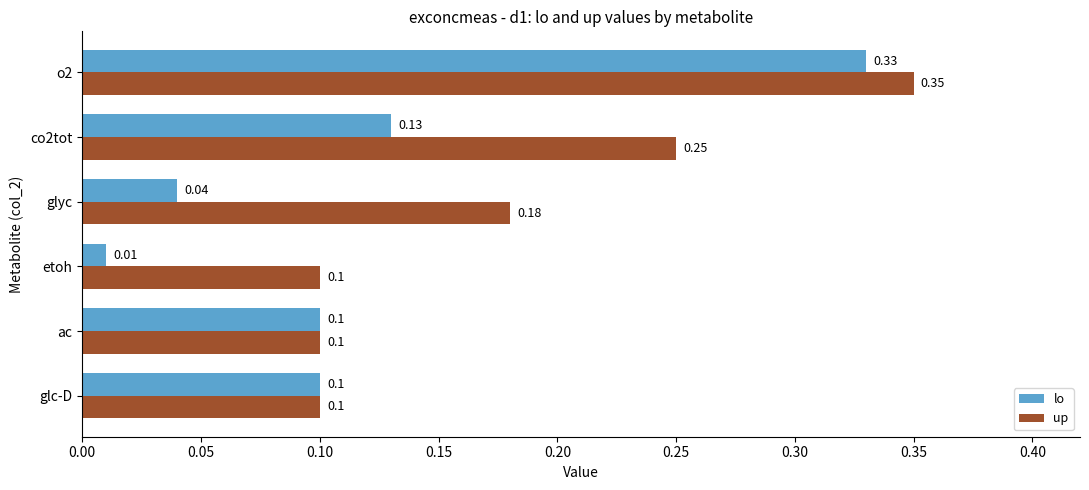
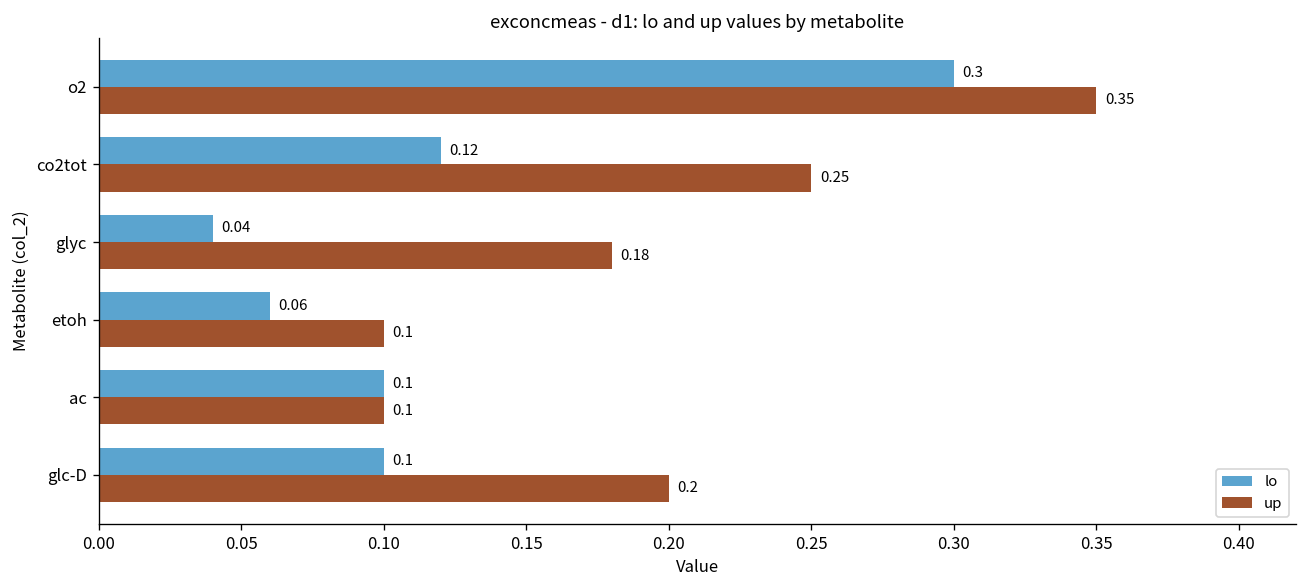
  {
    "lo": {
-     "o2": 0.33,
-     "co2tot": 0.13,
+     "o2": 0.3,
+     "co2tot": 0.12,
      "glyc": 0.04,
-     "etoh": 0.01,
+     "etoh": 0.06,
      "ac": 0.1,
      "glc-D": 0.1
    },
    "up": {
      "o2": 0.35,
      "co2tot": 0.25,
      "glyc": 0.18,
      "etoh": 0.1,
      "ac": 0.1,
-     "glc-D": 0.1
+     "glc-D": 0.2
    }
  }
